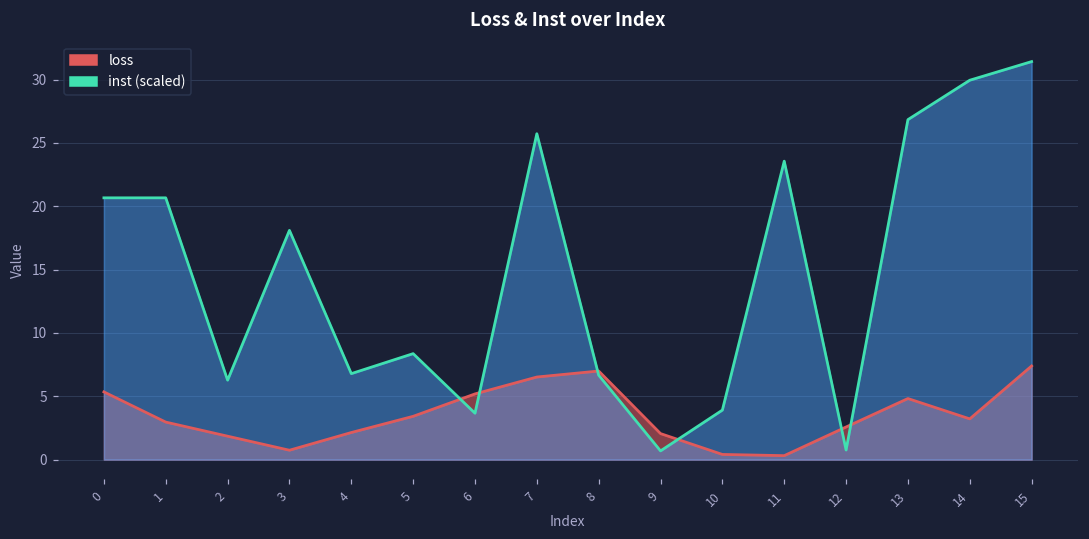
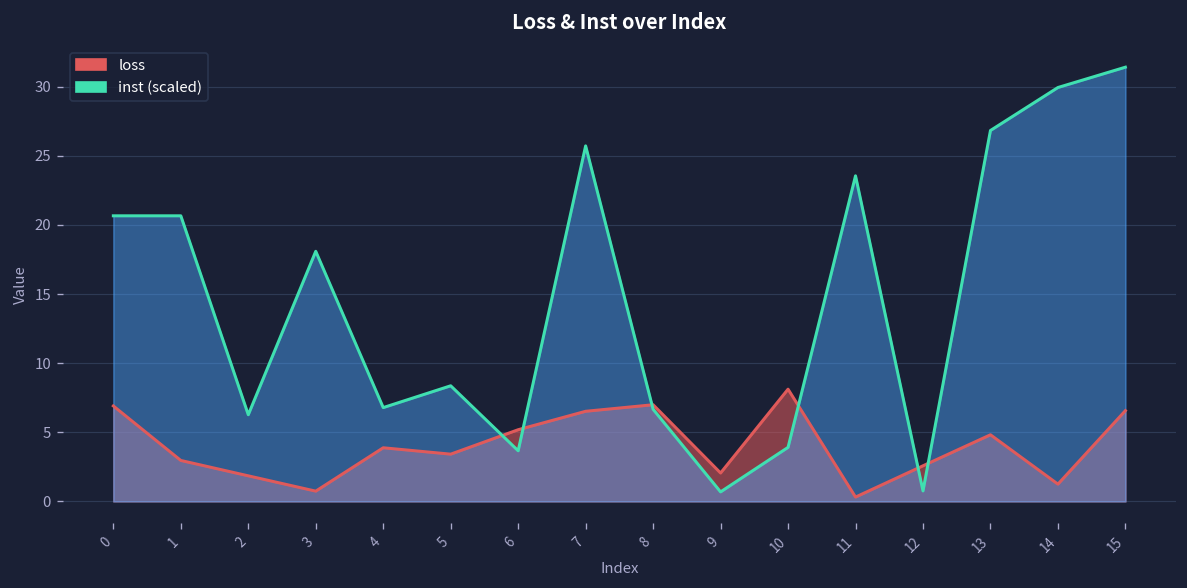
  {
    "loss": {
-     "0": 5.3,
+     "0": 6.9,
      "1": 3.0,
      "2": 1.8,
      "3": 0.7,
-     "4": 2.1,
+     "4": 3.9,
      "5": 3.4,
      "6": 5.2,
      "7": 6.5,
      "8": 7.0,
      "9": 2.1,
-     "10": 0.4,
+     "10": 8.1,
      "11": 0.3,
      "12": 2.6,
      "13": 4.8,
-     "14": 3.2,
-     "15": 7.4
+     "14": 1.2,
+     "15": 6.6
    }
  }
